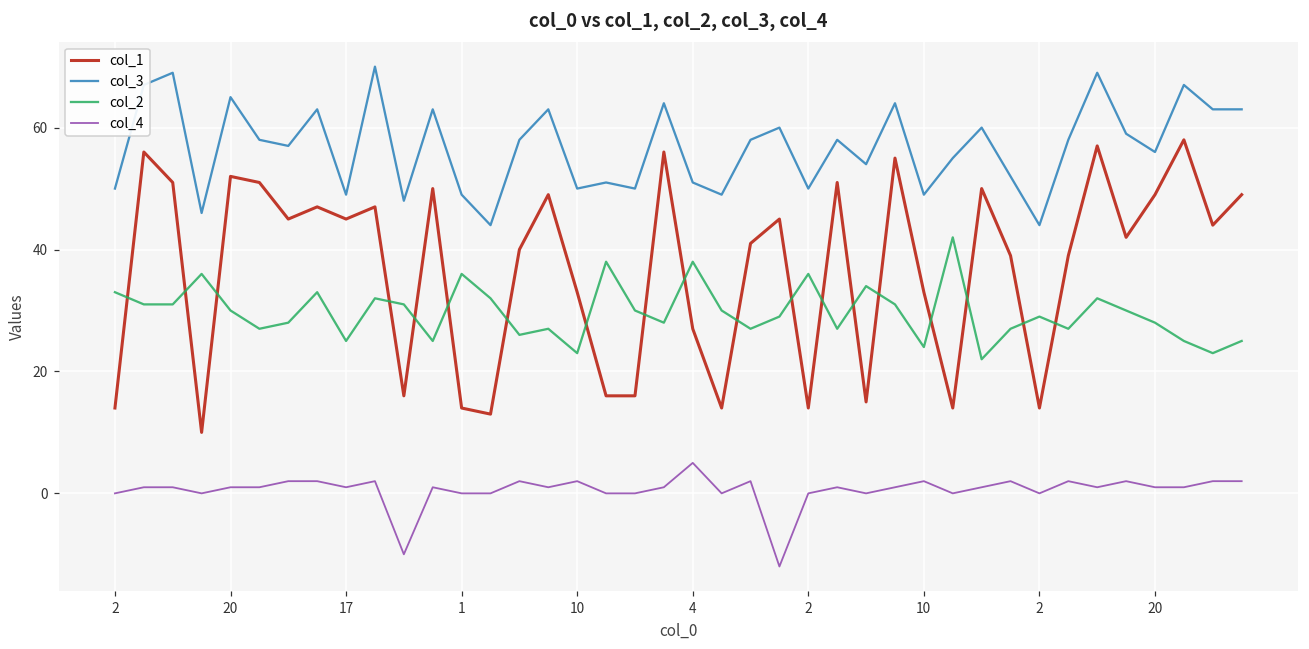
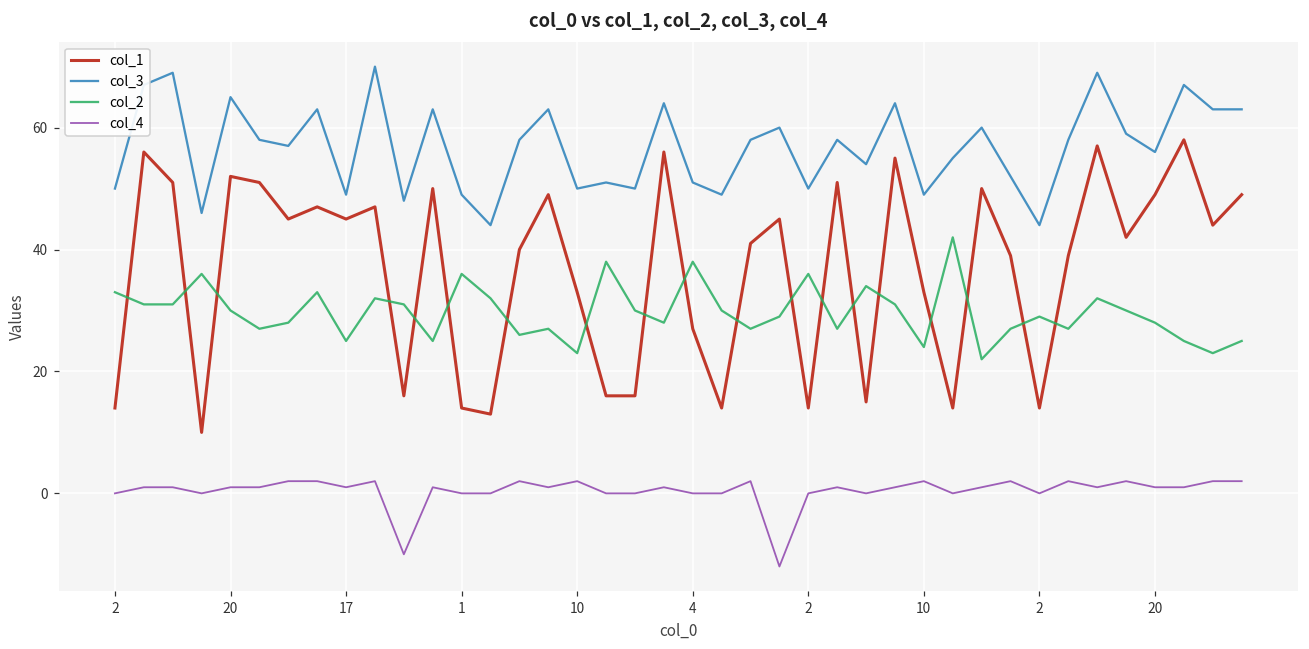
  {
    "col_1": {
      "4": 27
    },
    "col_3": {
      "4": 51
    },
    "col_2": {
      "4": 38
    },
    "col_4": {
-     "4": 5
+     "4": 0
    }
  }
